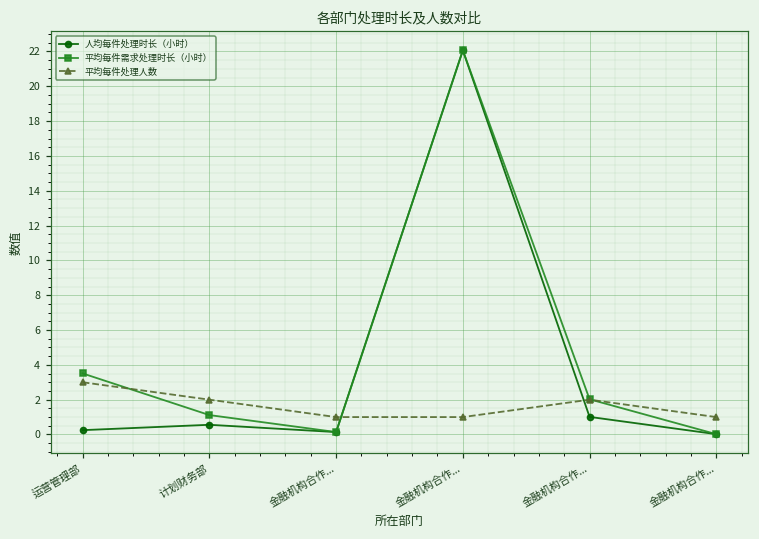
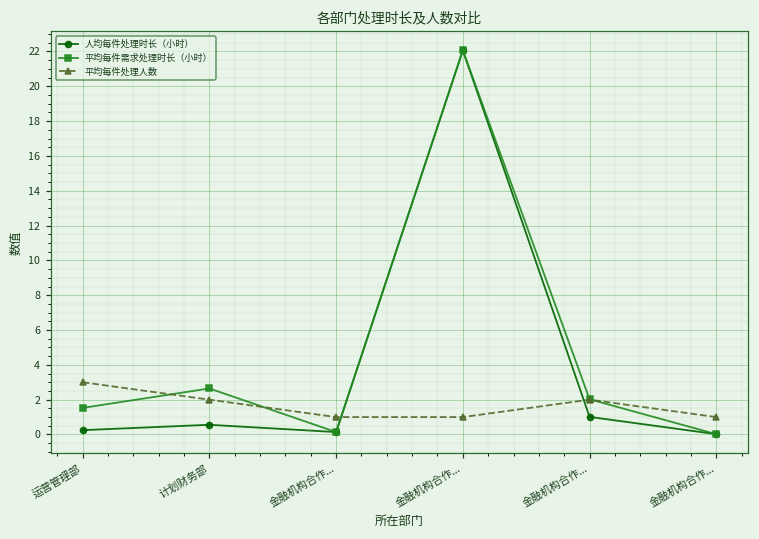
  {
    "人均每件处理时长（小时）": {
      "运营管理部": 0.2,
      "计划财务部": 0.6
    },
    "平均每件需求处理时长（小时）": {
-     "运营管理部": 3.5,
-     "计划财务部": 1.1
+     "运营管理部": 1.5,
+     "计划财务部": 2.6
    },
    "平均每件处理人数": {
      "运营管理部": 3.0,
      "计划财务部": 2.0
    }
  }
